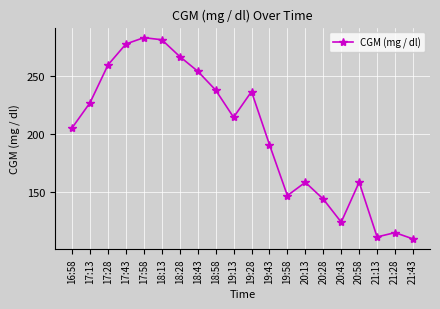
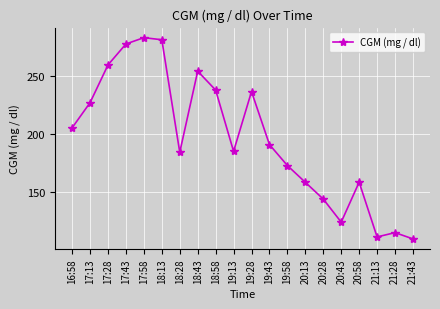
  {
    "16:58": 205,
    "17:13": 227,
    "17:28": 259,
    "17:43": 277,
    "17:58": 283,
    "18:13": 281,
-   "18:28": 266,
+   "18:28": 184,
    "18:43": 254,
    "18:58": 238,
-   "19:13": 214,
+   "19:13": 185,
    "19:28": 236,
    "19:43": 191,
-   "19:58": 147,
+   "19:58": 173,
    "20:13": 158,
    "20:28": 144,
    "20:43": 124,
    "20:58": 159,
    "21:13": 112,
    "21:28": 115,
    "21:43": 110
  }
